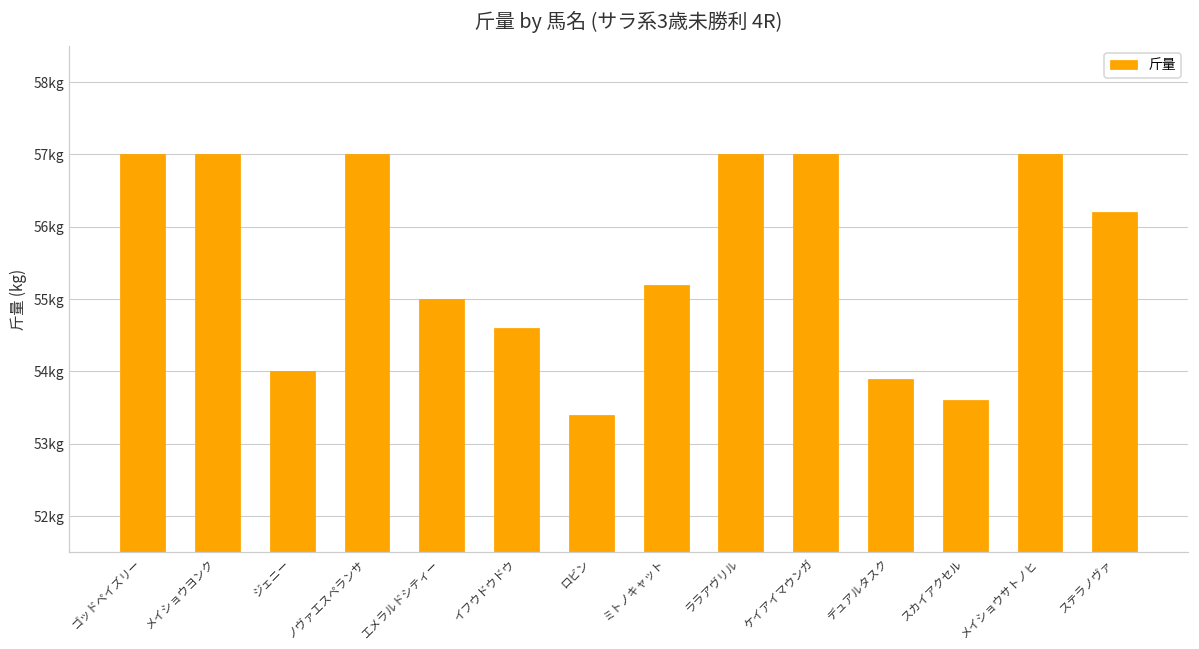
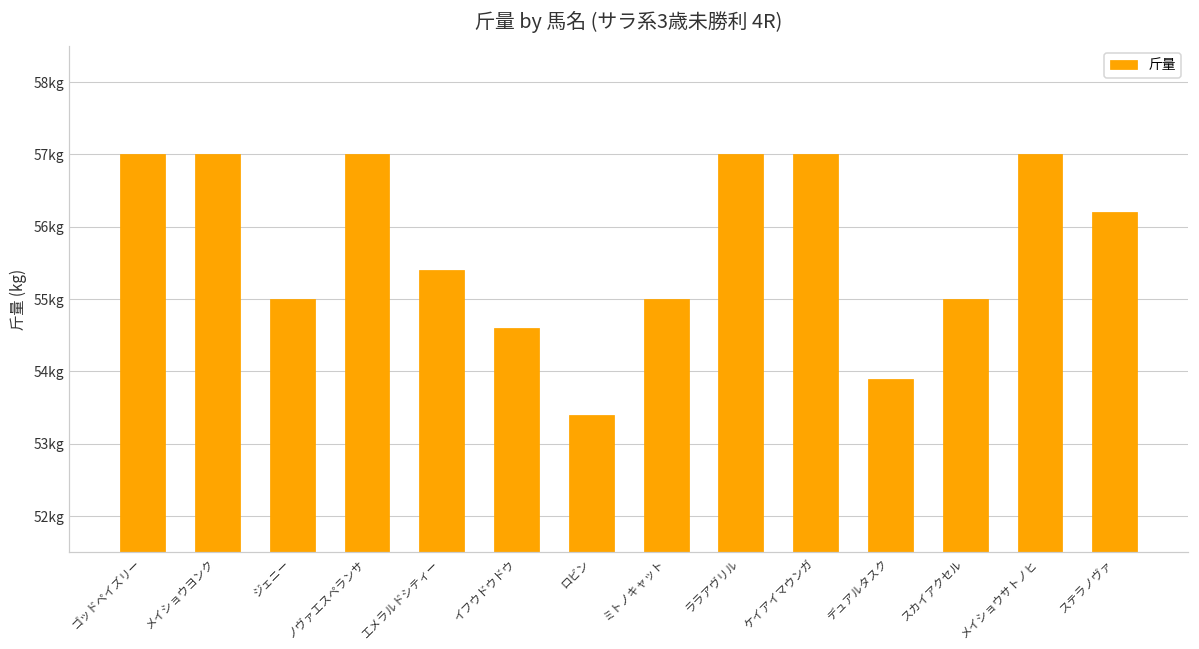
  {
    "ゴッドペイズリー": "57.0kg",
    "メイショウヨンク": "57.0kg",
-   "ジェニー": "54kg",
+   "ジェニー": "55kg",
    "ノヴァエスペランサ": "57.0kg",
-   "エメラルドシティー": "55.0kg",
+   "エメラルドシティー": "55.4kg",
    "イフウドウドウ": "54.6kg",
    "ロビン": "53.4kg",
-   "ミトノキャット": "55.2kg",
+   "ミトノキャット": "55.0kg",
    "ララアヴリル": "57.0kg",
    "ケイアイマウンガ": "57.0kg",
    "デュアルタスク": "53.9kg",
-   "スカイアクセル": "53.6kg",
+   "スカイアクセル": "55.0kg",
    "メイショウサトノヒ": "57.0kg",
    "ステラノヴァ": "56.2kg"
  }
